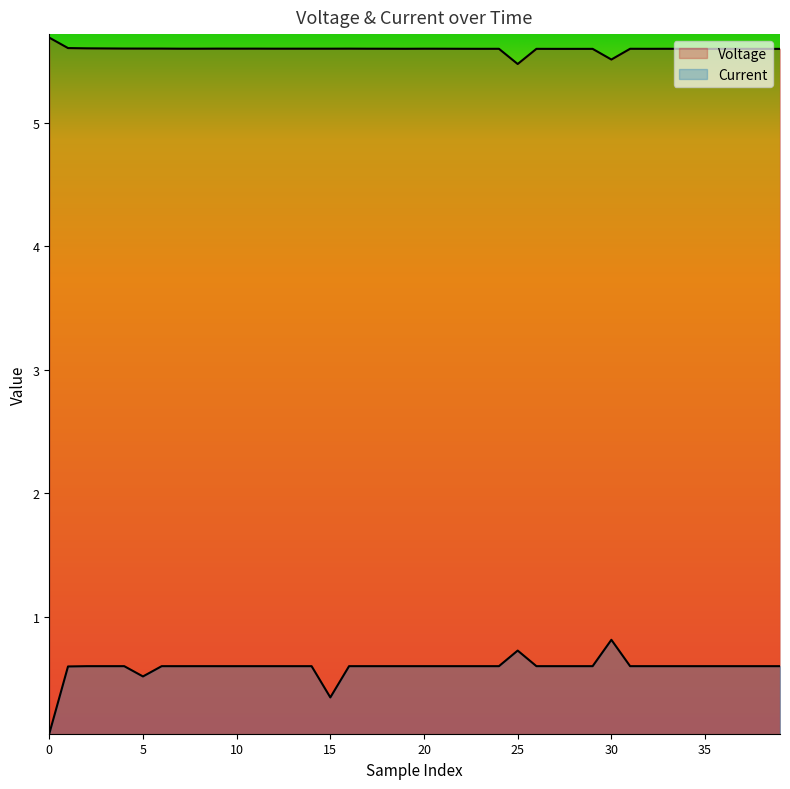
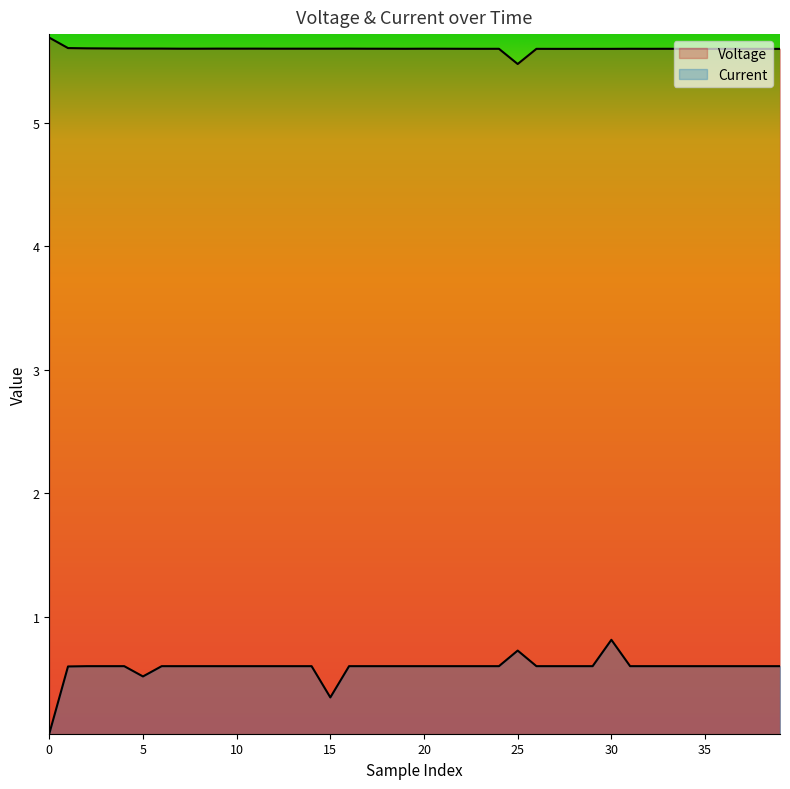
  {
    "Voltage": {
      "0": 5.69,
      "5": 5.60,
      "10": 5.60,
      "15": 5.60,
      "20": 5.60,
      "25": 5.47,
-     "30": 5.51
+     "30": 5.60
    },
    "Current": {
      "0": 0.05,
      "5": 0.52,
      "10": 0.60,
      "15": 0.35,
      "20": 0.60,
      "25": 0.73,
      "30": 0.81,
      "35": 0.60
    }
  }
